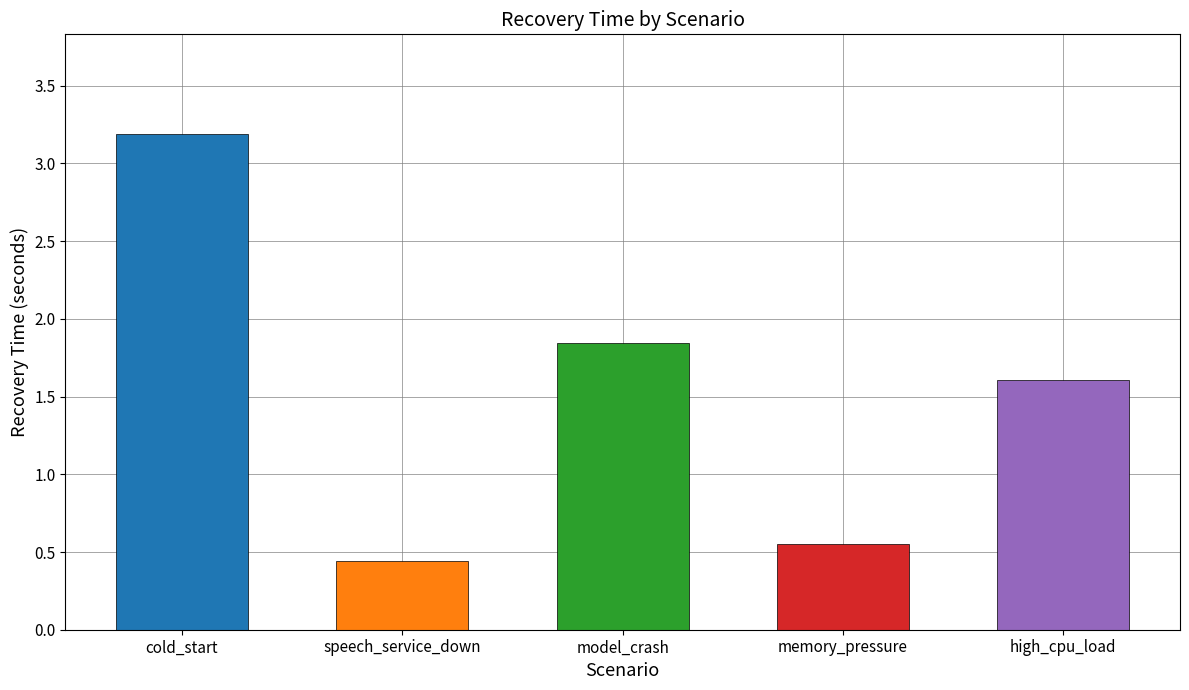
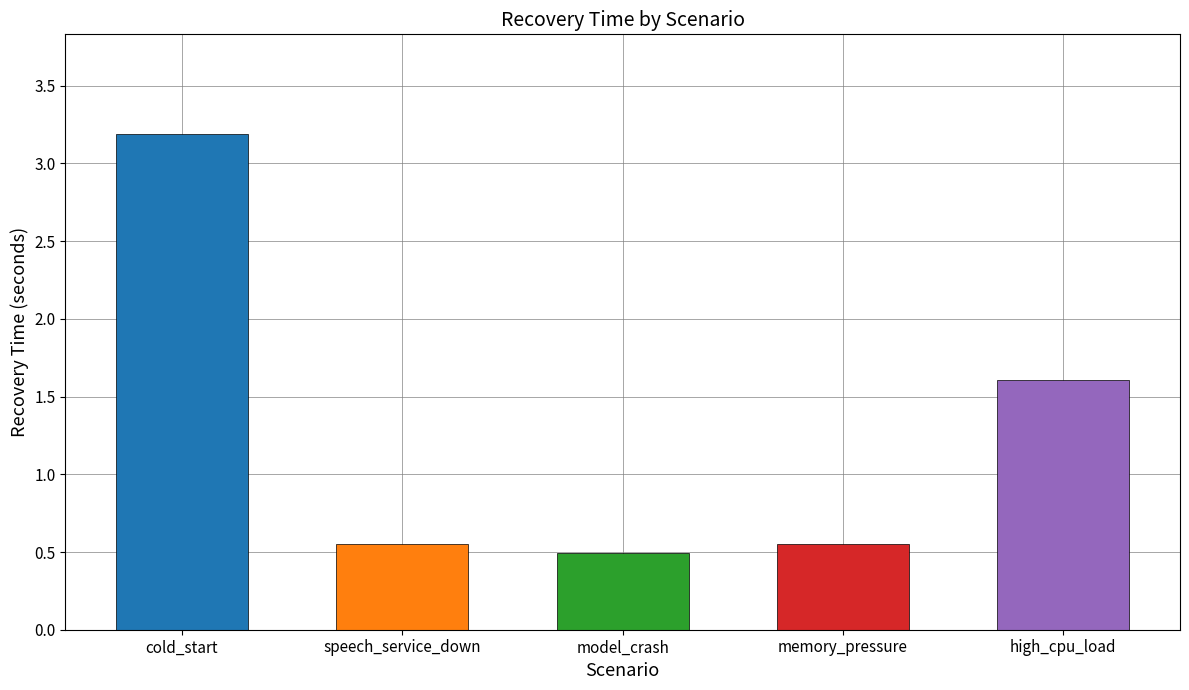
  {
    "cold_start": 3.19,
-   "speech_service_down": 0.44,
-   "model_crash": 1.85,
+   "speech_service_down": 0.55,
+   "model_crash": 0.50,
    "memory_pressure": 0.55,
    "high_cpu_load": 1.61
  }
